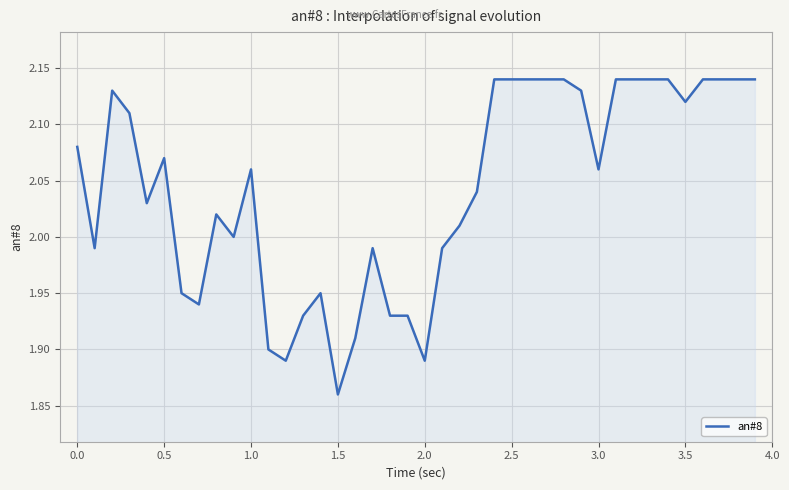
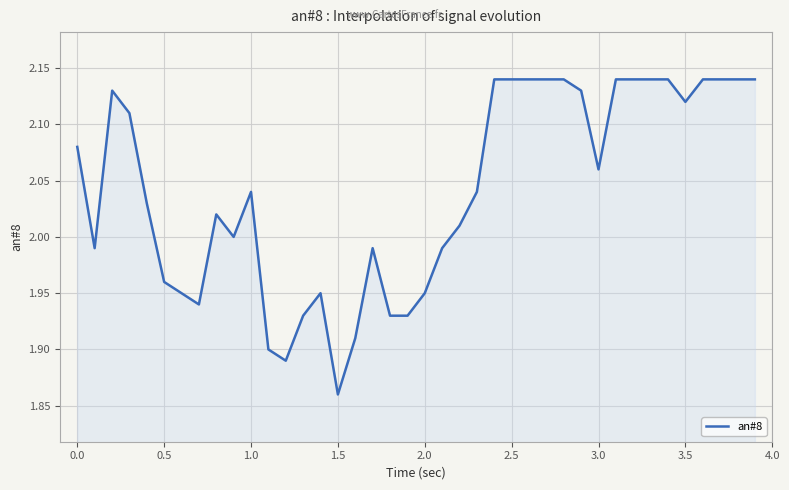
  {
    "0.0": 2.08,
-   "0.5": 2.07,
-   "1.0": 2.06,
+   "0.5": 1.96,
+   "1.0": 2.04,
    "1.5": 1.86,
-   "2.0": 1.89,
+   "2.0": 1.95,
    "2.5": 2.14,
    "3.0": 2.06,
    "3.5": 2.12
  }
